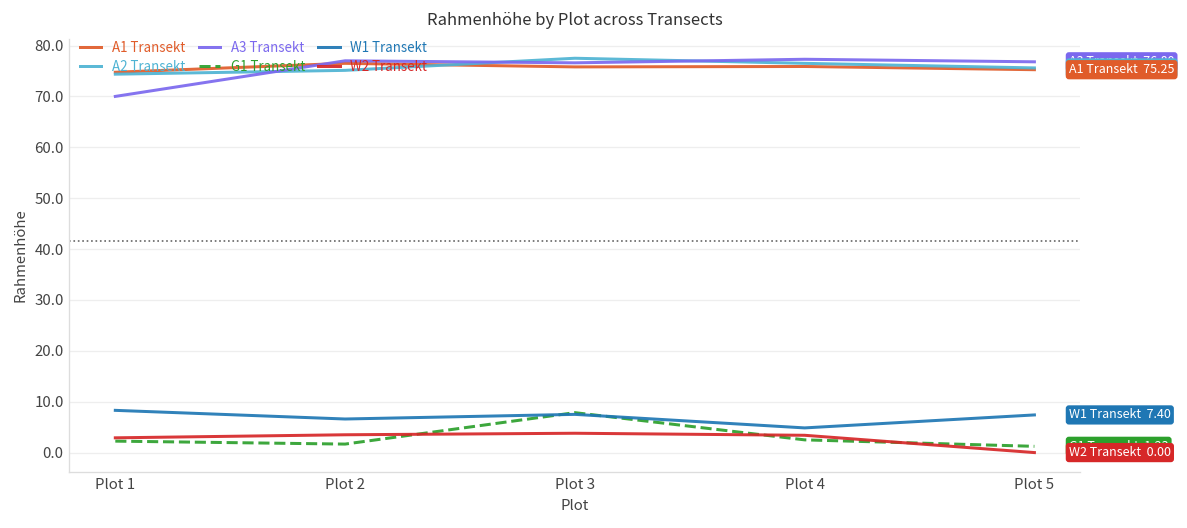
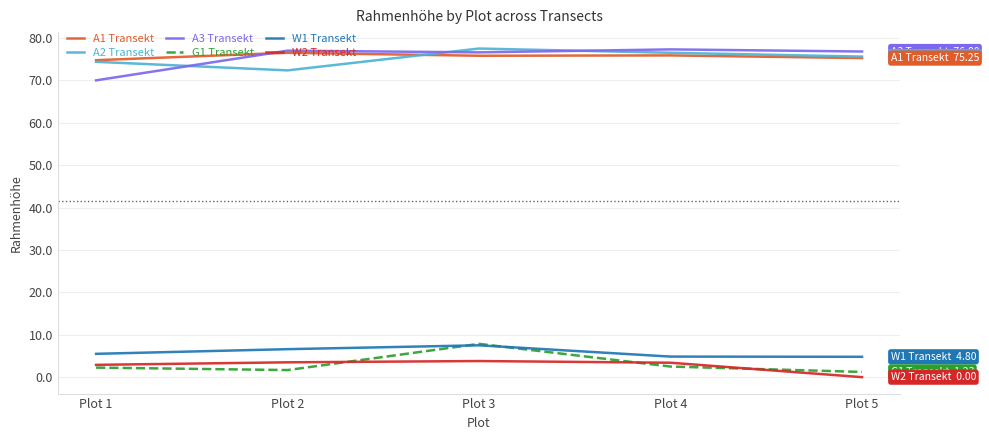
  {
    "A2 Transekt": {
-     "Plot 2": 75,
+     "Plot 2": 72,
      "Plot 3": 78,
      "Plot 4": 77
    },
    "A3 Transekt": {
      "Plot 1": 70,
      "Plot 3": 77,
      "Plot 4": 77,
      "Plot 5": 77
    },
    "G1 Transekt": {
      "Plot 1": 2,
      "Plot 2": 2,
      "Plot 4": 3,
      "Plot 5": 1
    },
    "W1 Transekt": {
-     "Plot 1": 8,
-     "Plot 5": 7.40
+     "Plot 1": 6,
+     "Plot 5": 4.80
    }
  }
